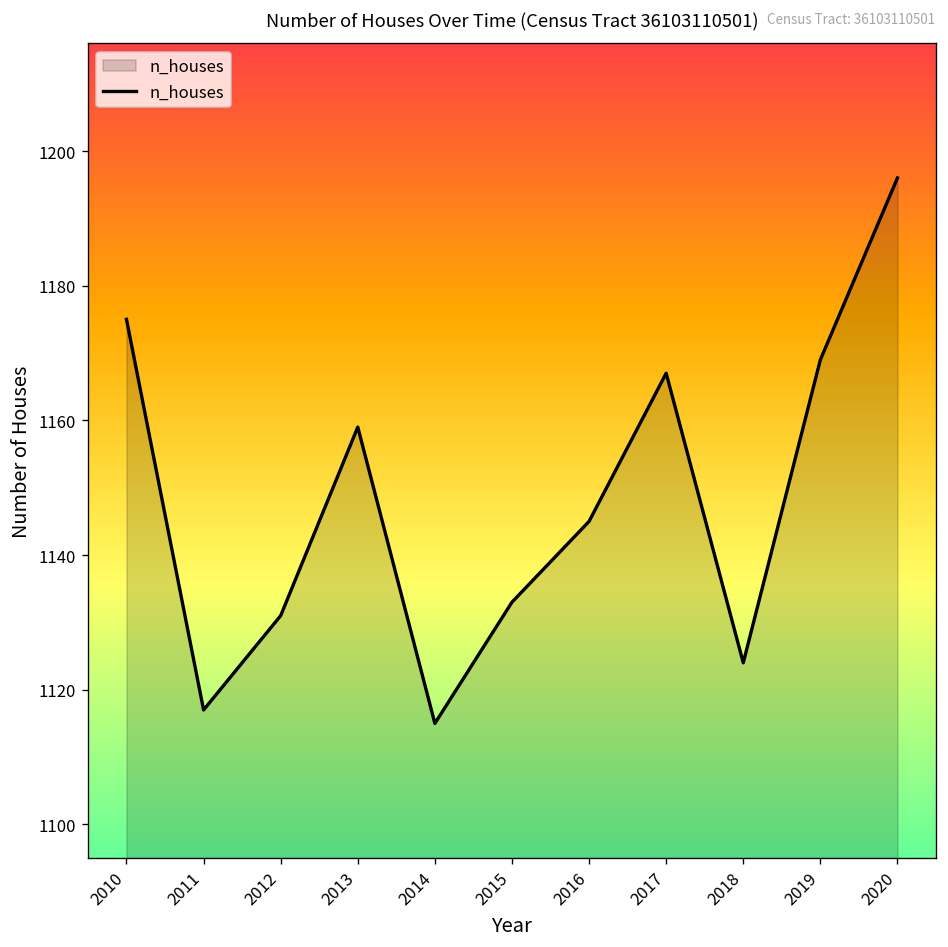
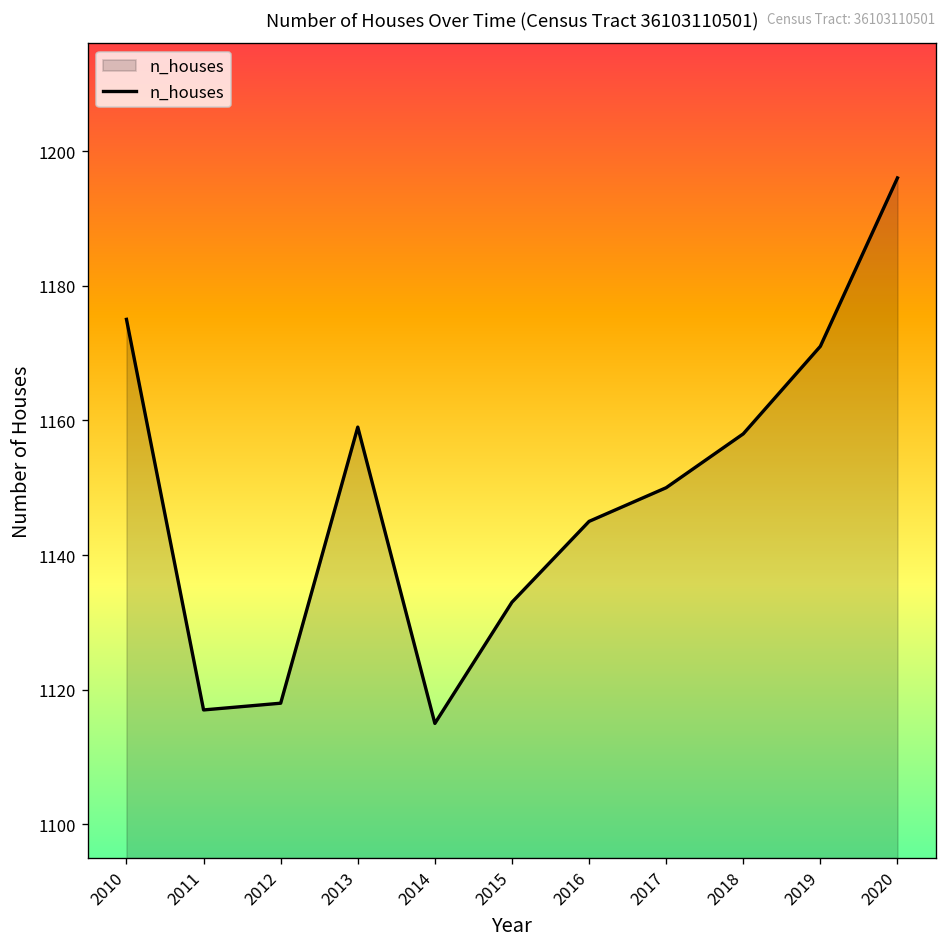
  {
    "2010": 1175,
    "2011": 1117,
-   "2012": 1131,
+   "2012": 1118,
    "2013": 1159,
    "2014": 1115,
    "2015": 1133,
    "2016": 1145,
-   "2017": 1167,
-   "2018": 1124,
-   "2019": 1169,
+   "2017": 1150,
+   "2018": 1158,
+   "2019": 1171,
    "2020": 1196
  }
